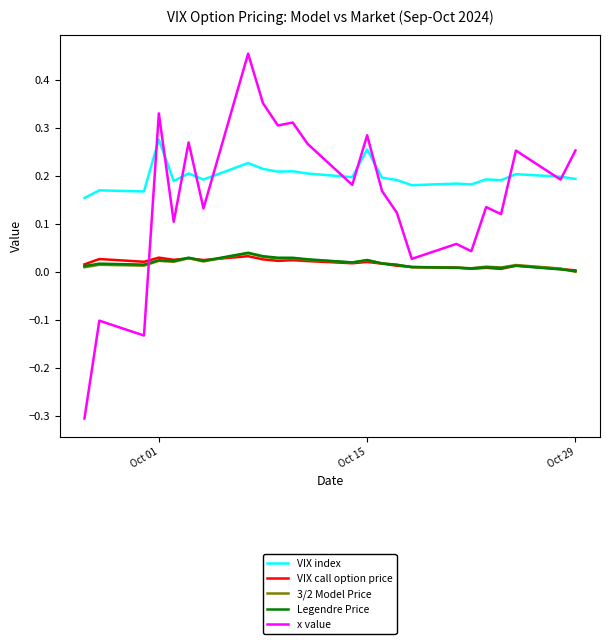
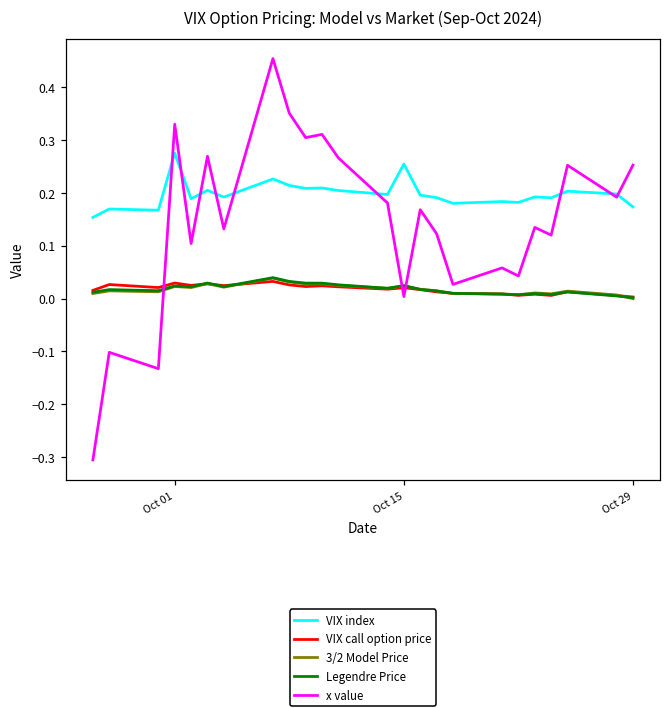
  {
    "VIX index": {
      "Oct 01": 0.28,
      "Oct 15": 0.25,
-     "Oct 29": 0.19
+     "Oct 29": 0.17
    },
    "VIX call option price": {
      "Oct 01": 0.03
    },
    "x value": {
      "Oct 01": 0.33,
-     "Oct 15": 0.28,
+     "Oct 15": 0.00,
      "Oct 29": 0.25
    }
  }
